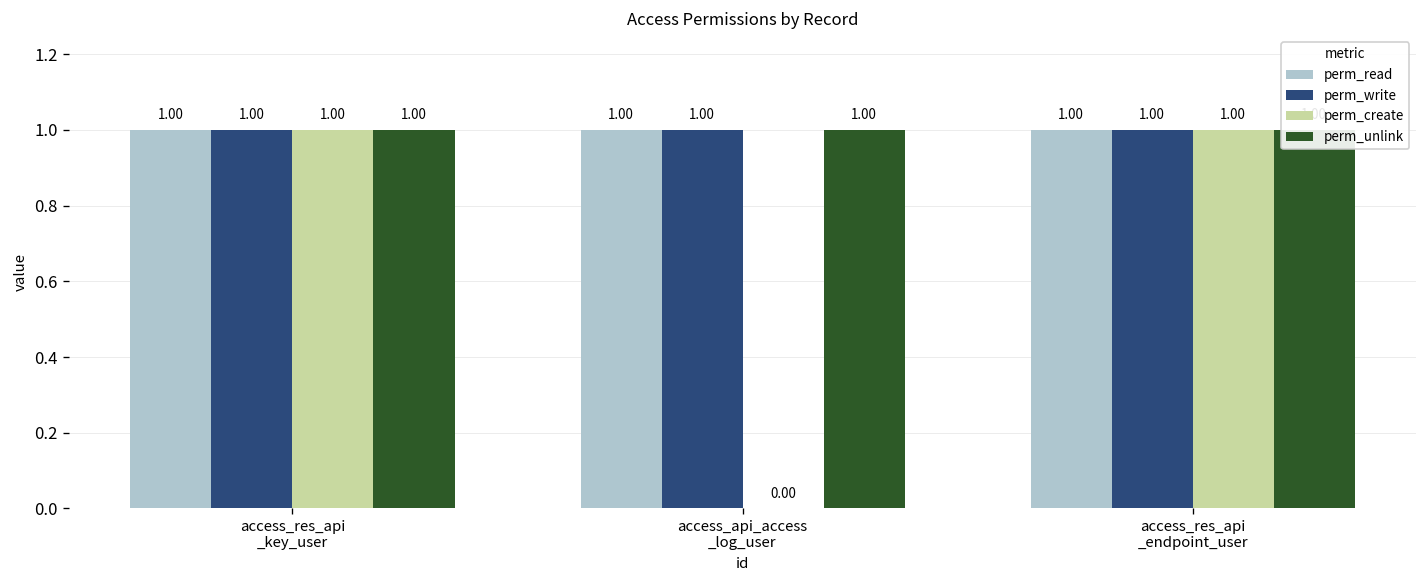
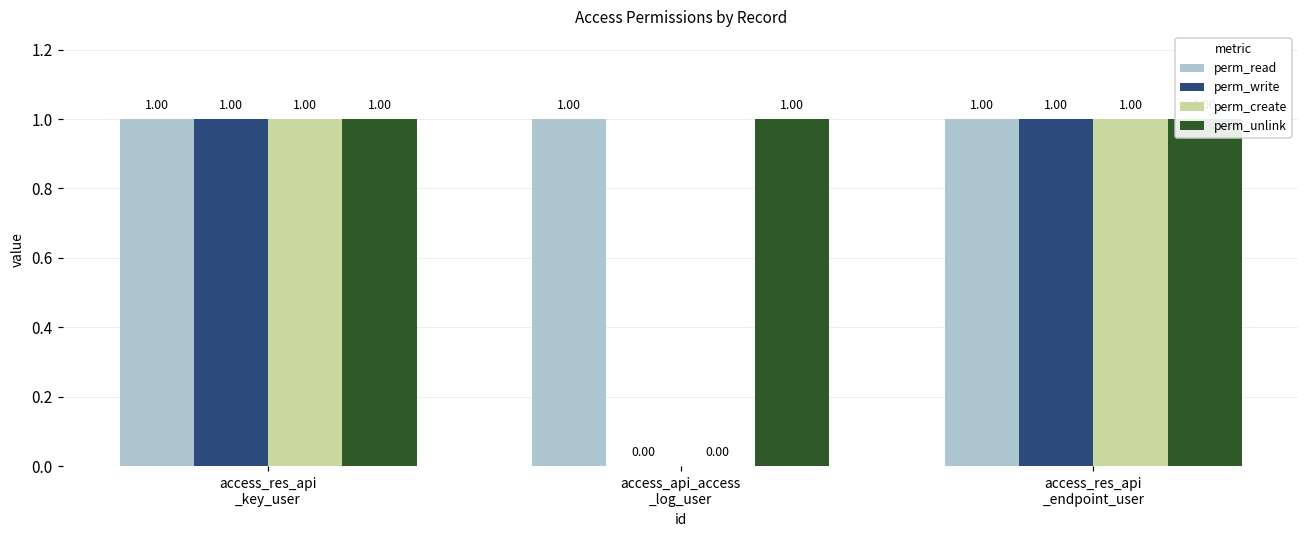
  {
    "perm_write": {
      "access_res_api _key_user": 1.00,
-     "access_api_access _log_user": 1.00,
+     "access_api_access _log_user": 0.00,
      "access_res_api _endpoint_user": 1.00
    },
    "perm_unlink": {
      "access_res_api _key_user": 1.00,
      "access_api_access _log_user": 1.00
    }
  }
